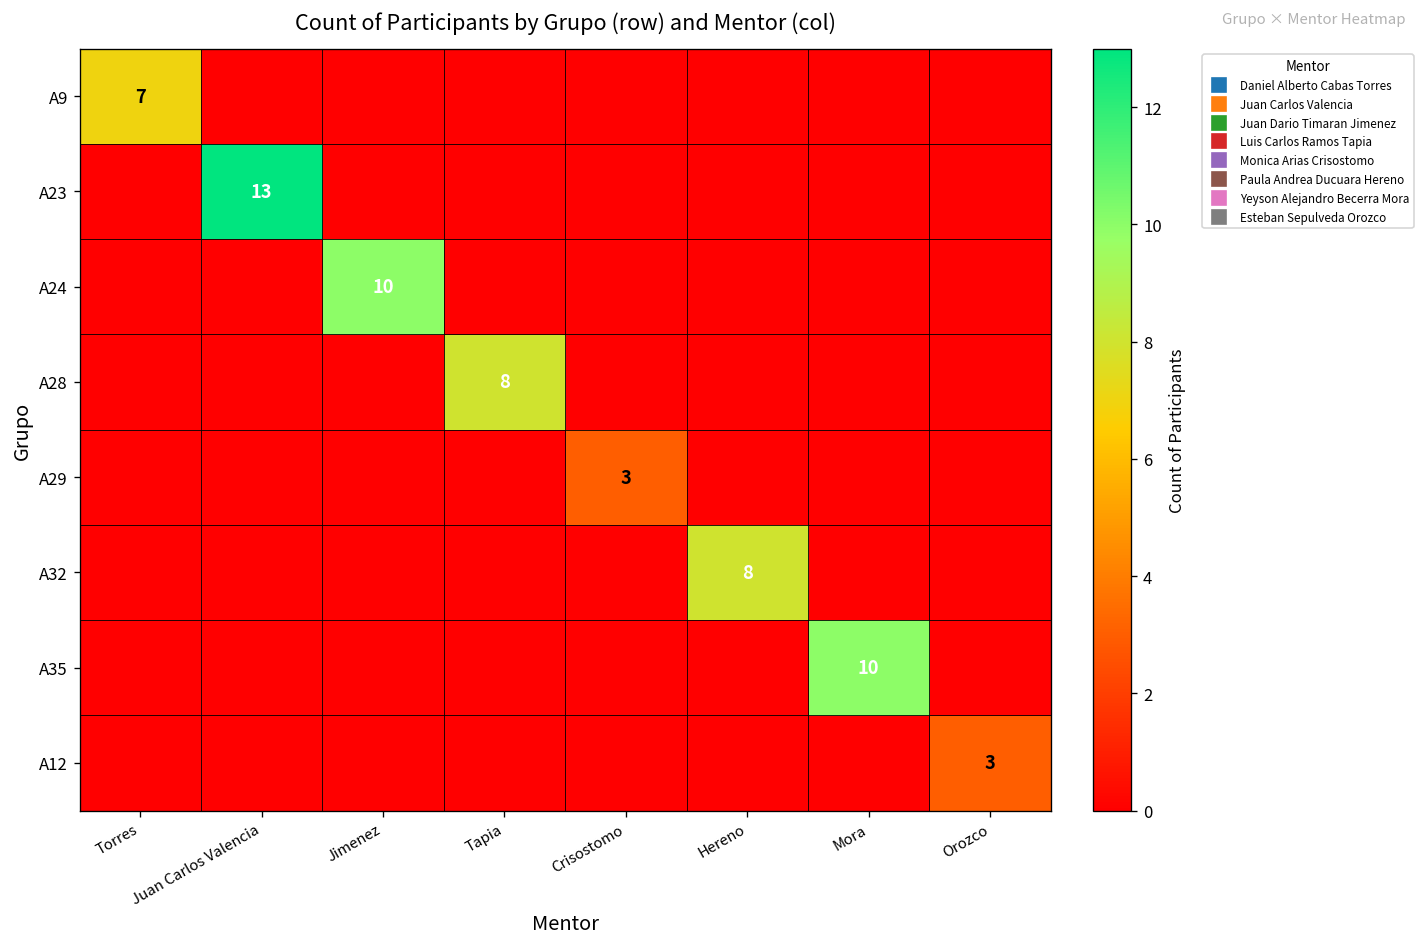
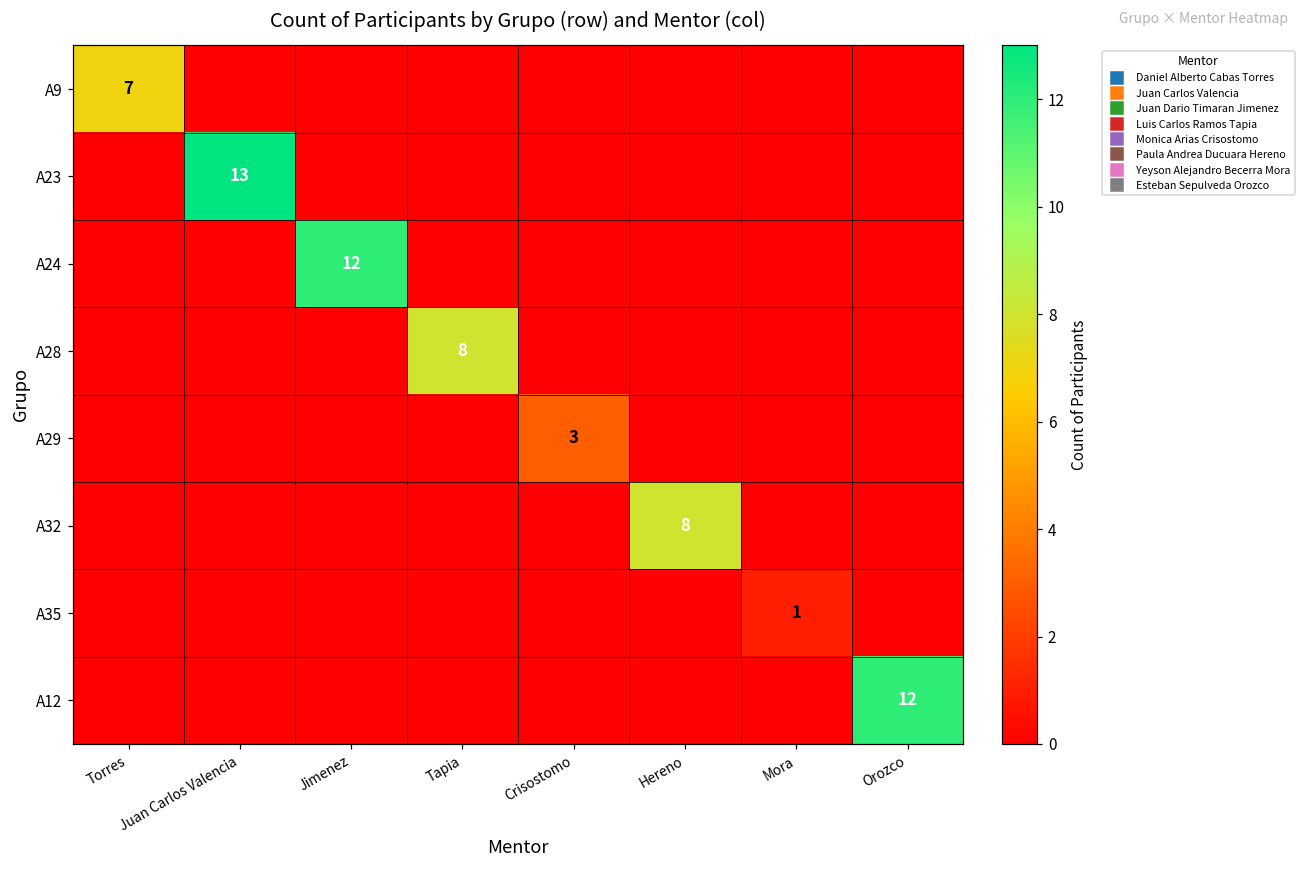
  {
    "A9": {
      "Torres": 7
    },
    "A23": {
      "Juan Carlos Valencia": 13
    },
    "A24": {
-     "Jimenez": 10
+     "Jimenez": 12
    },
    "A28": {
      "Tapia": 8
    },
    "A29": {
      "Crisostomo": 3
    },
    "A32": {
      "Hereno": 8
    },
    "A35": {
-     "Mora": 10
+     "Mora": 1
    },
    "A12": {
-     "Orozco": 3
+     "Orozco": 12
    }
  }
